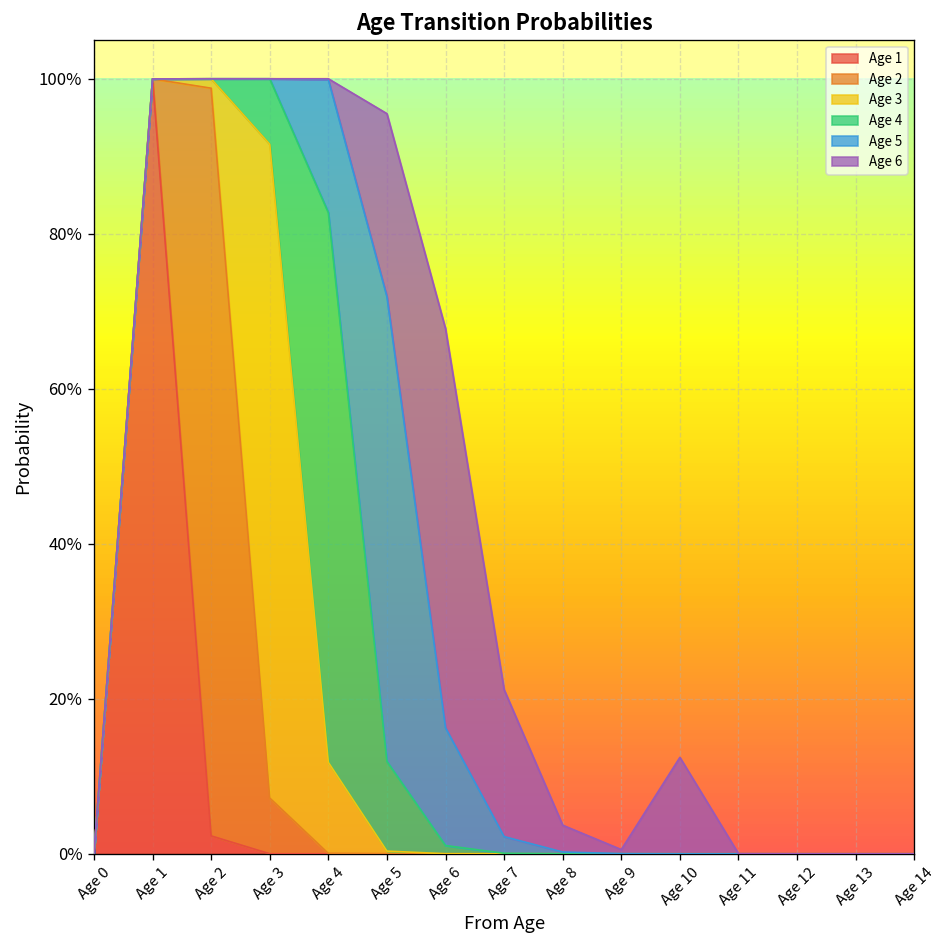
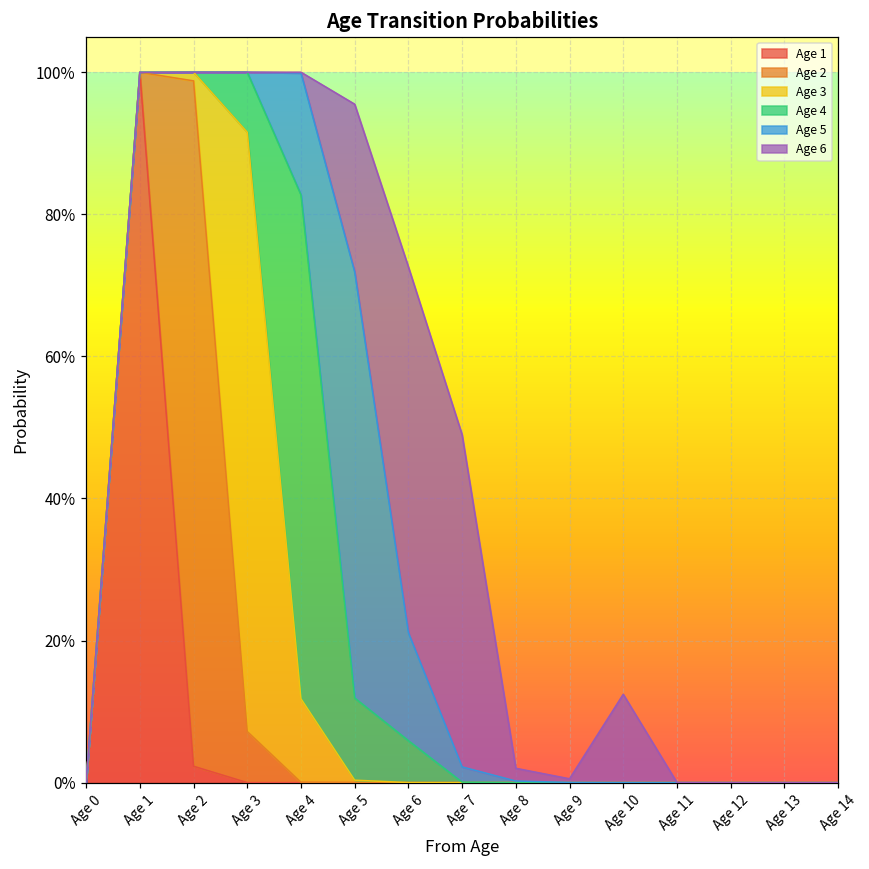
  {
    "Age 3": {
      "Age 3": "84%",
      "Age 4": "12%"
    },
    "Age 4": {
      "Age 4": "71%",
      "Age 5": "12%",
-     "Age 6": "1%"
+     "Age 6": "6%"
    },
    "Age 5": {
      "Age 5": "60%",
      "Age 6": "15%",
      "Age 7": "2%"
    },
    "Age 6": {
      "Age 5": "24%",
      "Age 6": "52%",
-     "Age 7": "19%",
-     "Age 8": "3%",
+     "Age 7": "47%",
+     "Age 8": "2%",
      "Age 9": "1%",
      "Age 10": "12%"
    }
  }
